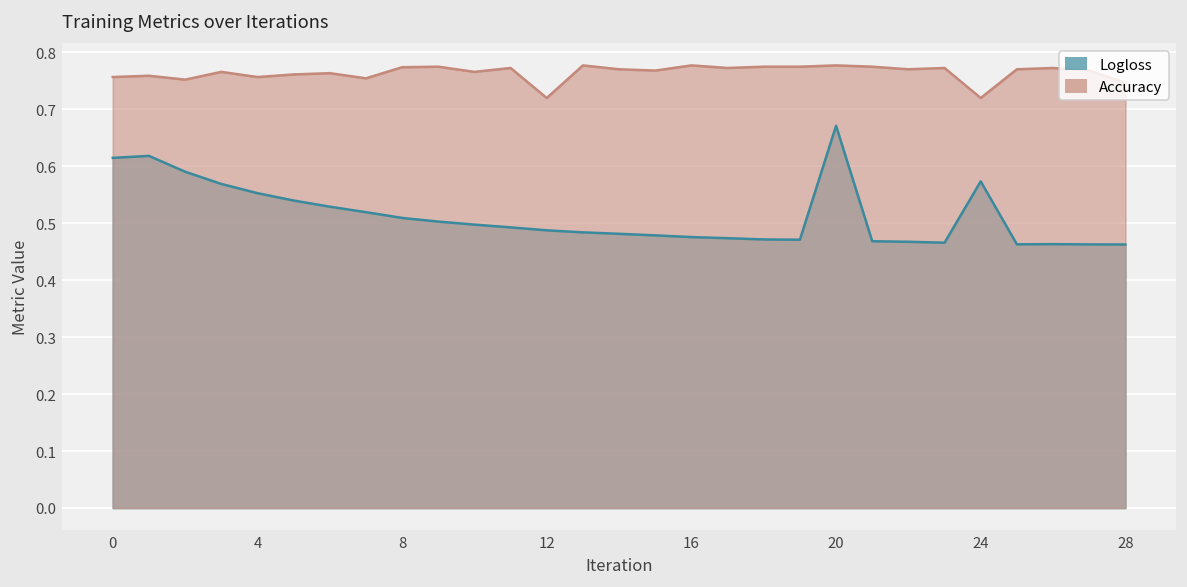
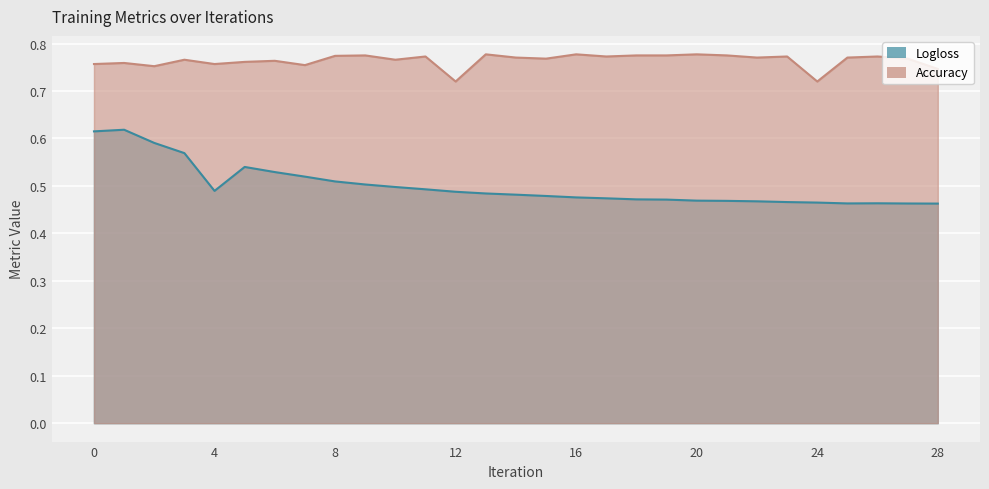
  {
    "Logloss": {
      "0": 0.61,
-     "4": 0.55,
+     "4": 0.49,
      "8": 0.51,
      "12": 0.49,
      "16": 0.48,
-     "20": 0.67,
-     "24": 0.57,
+     "20": 0.47,
+     "24": 0.46,
      "28": 0.46
    },
    "Accuracy": {
      "0": 0.76,
      "4": 0.76,
      "8": 0.77,
      "12": 0.72,
      "16": 0.78,
      "20": 0.78,
      "24": 0.72
    }
  }
